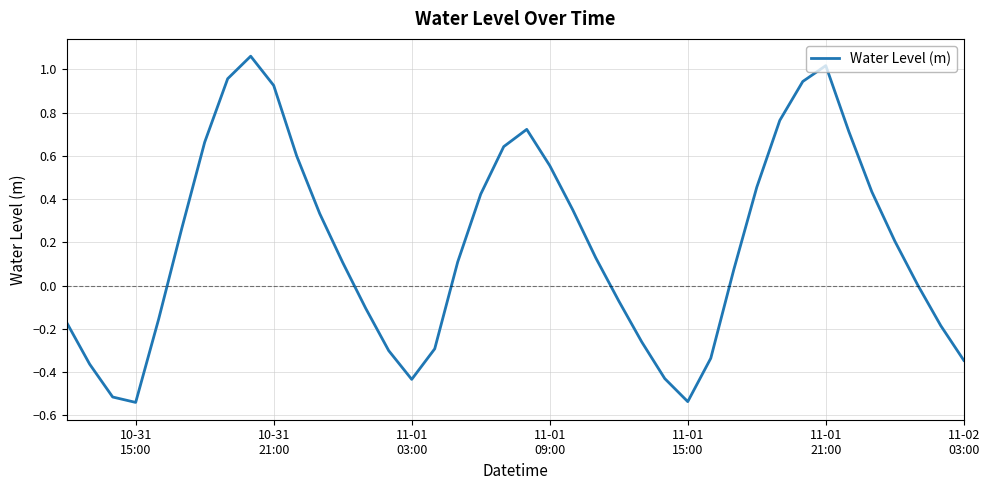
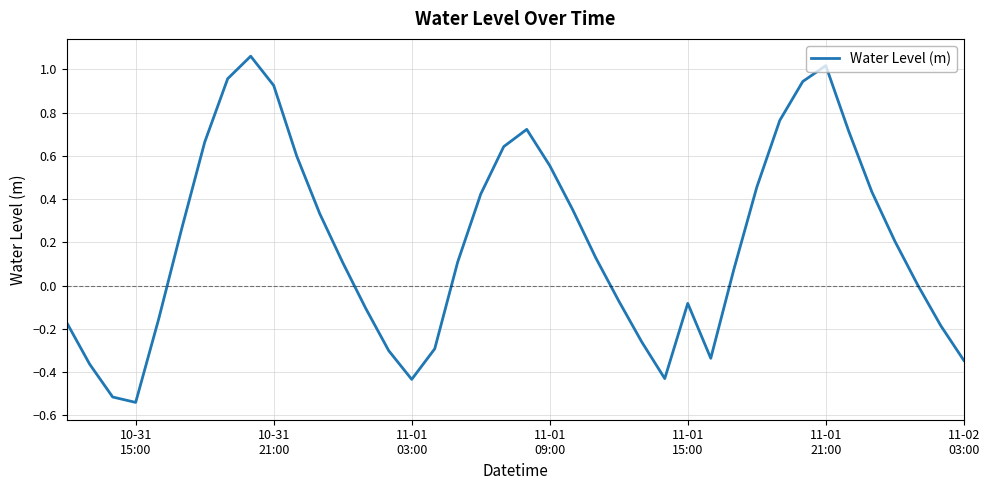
  {
    "10-31 15:00": -0.54,
    "10-31 21:00": 0.93,
    "11-01 03:00": -0.43,
    "11-01 09:00": 0.56,
-   "11-01 15:00": -0.54,
+   "11-01 15:00": -0.08,
    "11-02 03:00": -0.35
  }
